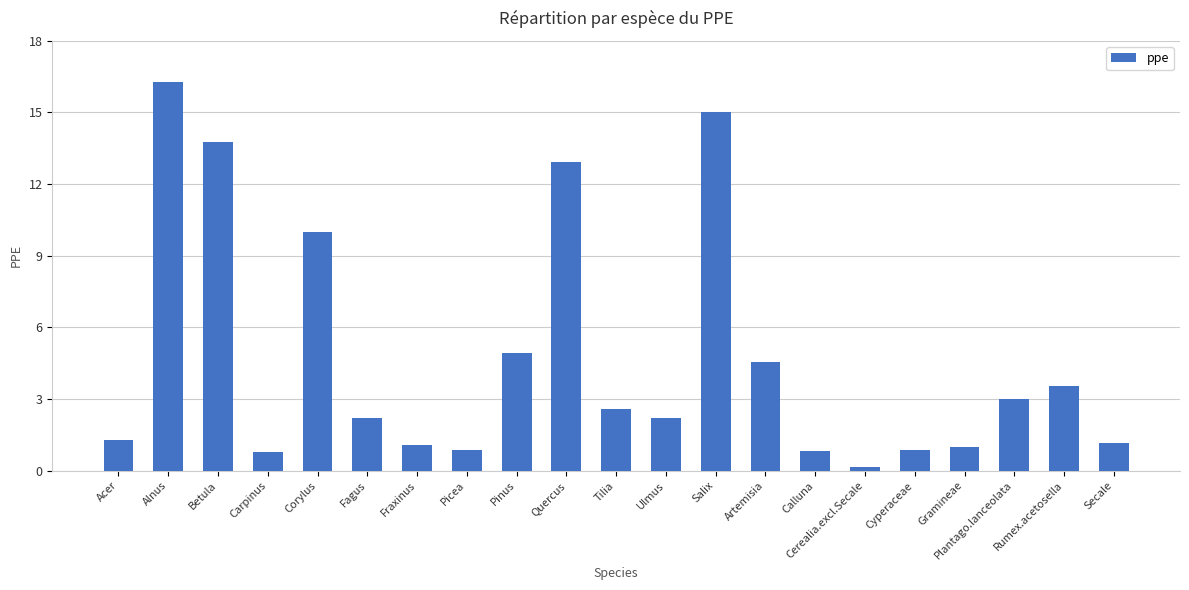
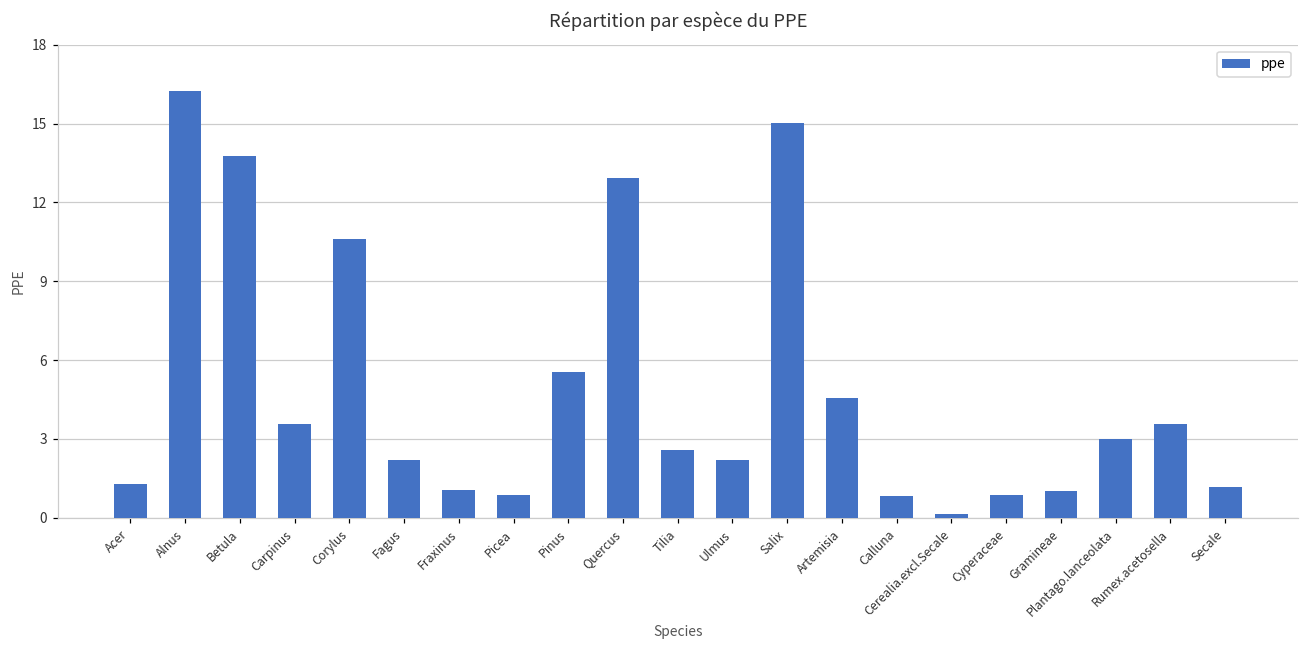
  {
    "Acer": 1.3,
    "Alnus": 16.3,
    "Betula": 13.8,
-   "Carpinus": 0.8,
-   "Corylus": 10.0,
+   "Carpinus": 3.6,
+   "Corylus": 10.6,
    "Fagus": 2.2,
    "Fraxinus": 1.1,
    "Picea": 0.9,
-   "Pinus": 4.9,
+   "Pinus": 5.6,
    "Quercus": 12.9,
    "Tilia": 2.6,
    "Ulmus": 2.2,
    "Salix": 15.0,
    "Artemisia": 4.6,
    "Calluna": 0.8,
    "Cerealia.excl.Secale": 0.2,
    "Cyperaceae": 0.9,
    "Gramineae": 1.0,
    "Plantago.lanceolata": 3.0,
    "Rumex.acetosella": 3.6,
    "Secale": 1.2
  }
